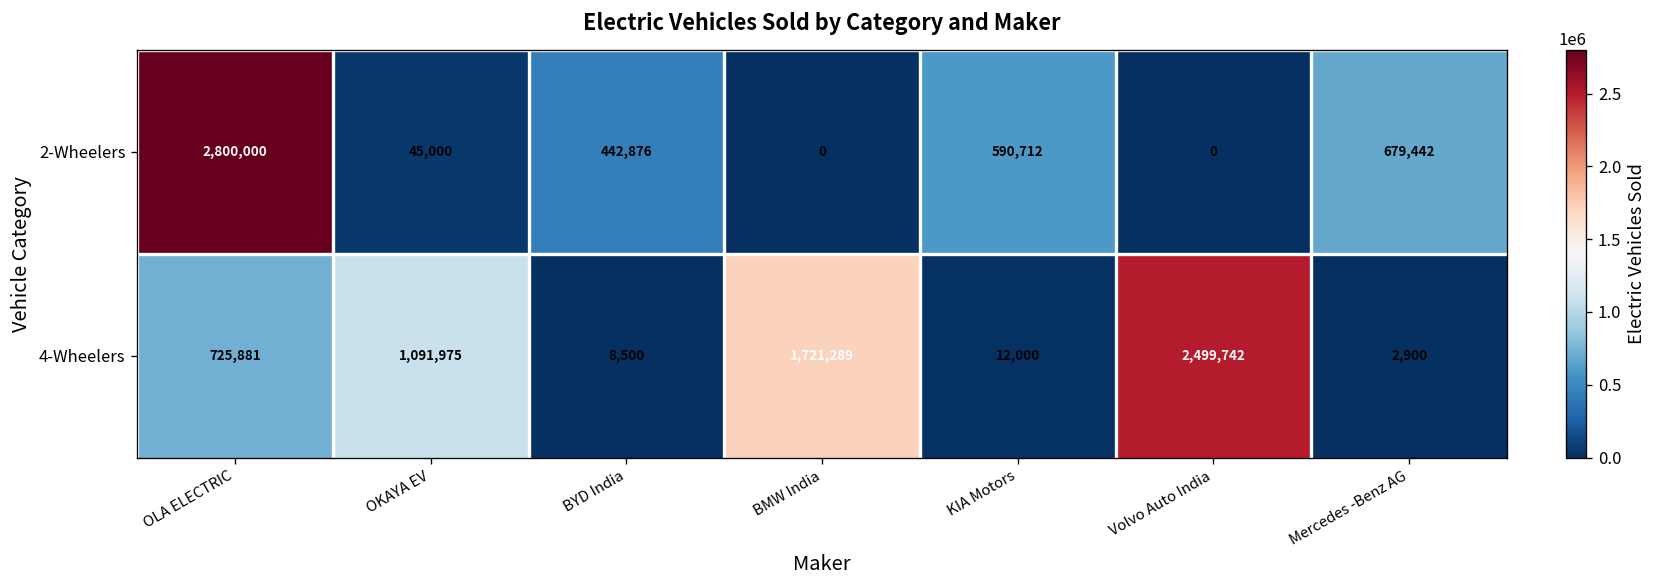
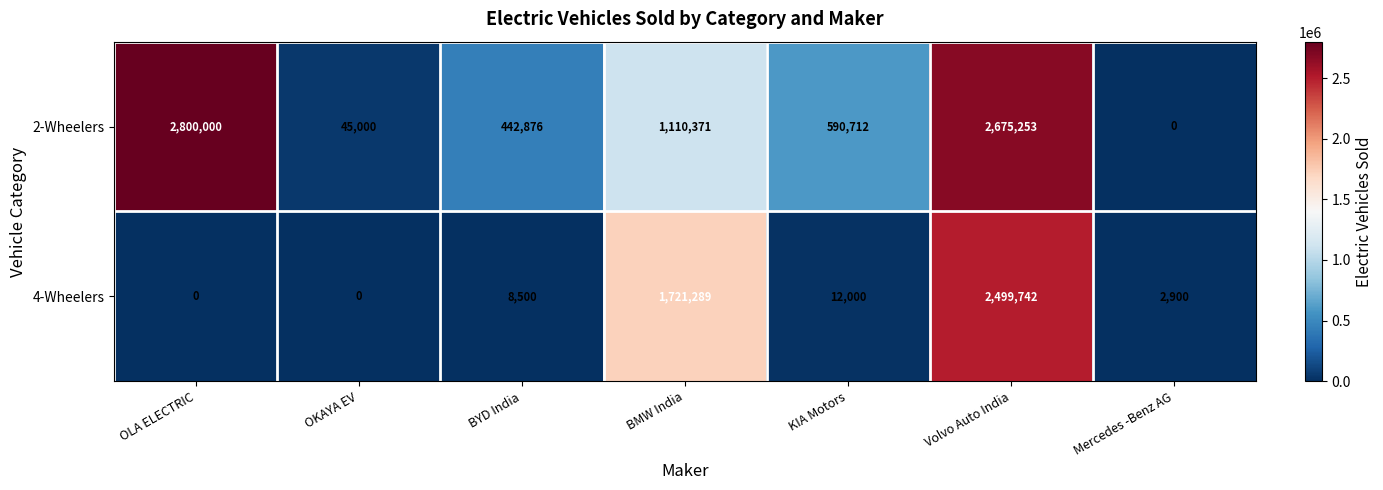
  {
    "2-Wheelers": {
      "OLA ELECTRIC": "2,800,000",
      "OKAYA EV": "45,000",
      "BYD India": "442,876",
-     "BMW India": "0",
+     "BMW India": "1,110,371",
      "KIA Motors": "590,712",
-     "Volvo Auto India": "0",
-     "Mercedes -Benz AG": "679,442"
+     "Volvo Auto India": "2,675,253",
+     "Mercedes -Benz AG": "0"
    },
    "4-Wheelers": {
-     "OLA ELECTRIC": "725,881",
-     "OKAYA EV": "1,091,975",
+     "OLA ELECTRIC": "0",
+     "OKAYA EV": "0",
      "BYD India": "8,500",
      "BMW India": "1,721,289",
      "KIA Motors": "12,000",
      "Volvo Auto India": "2,499,742",
      "Mercedes -Benz AG": "2,900"
    }
  }
